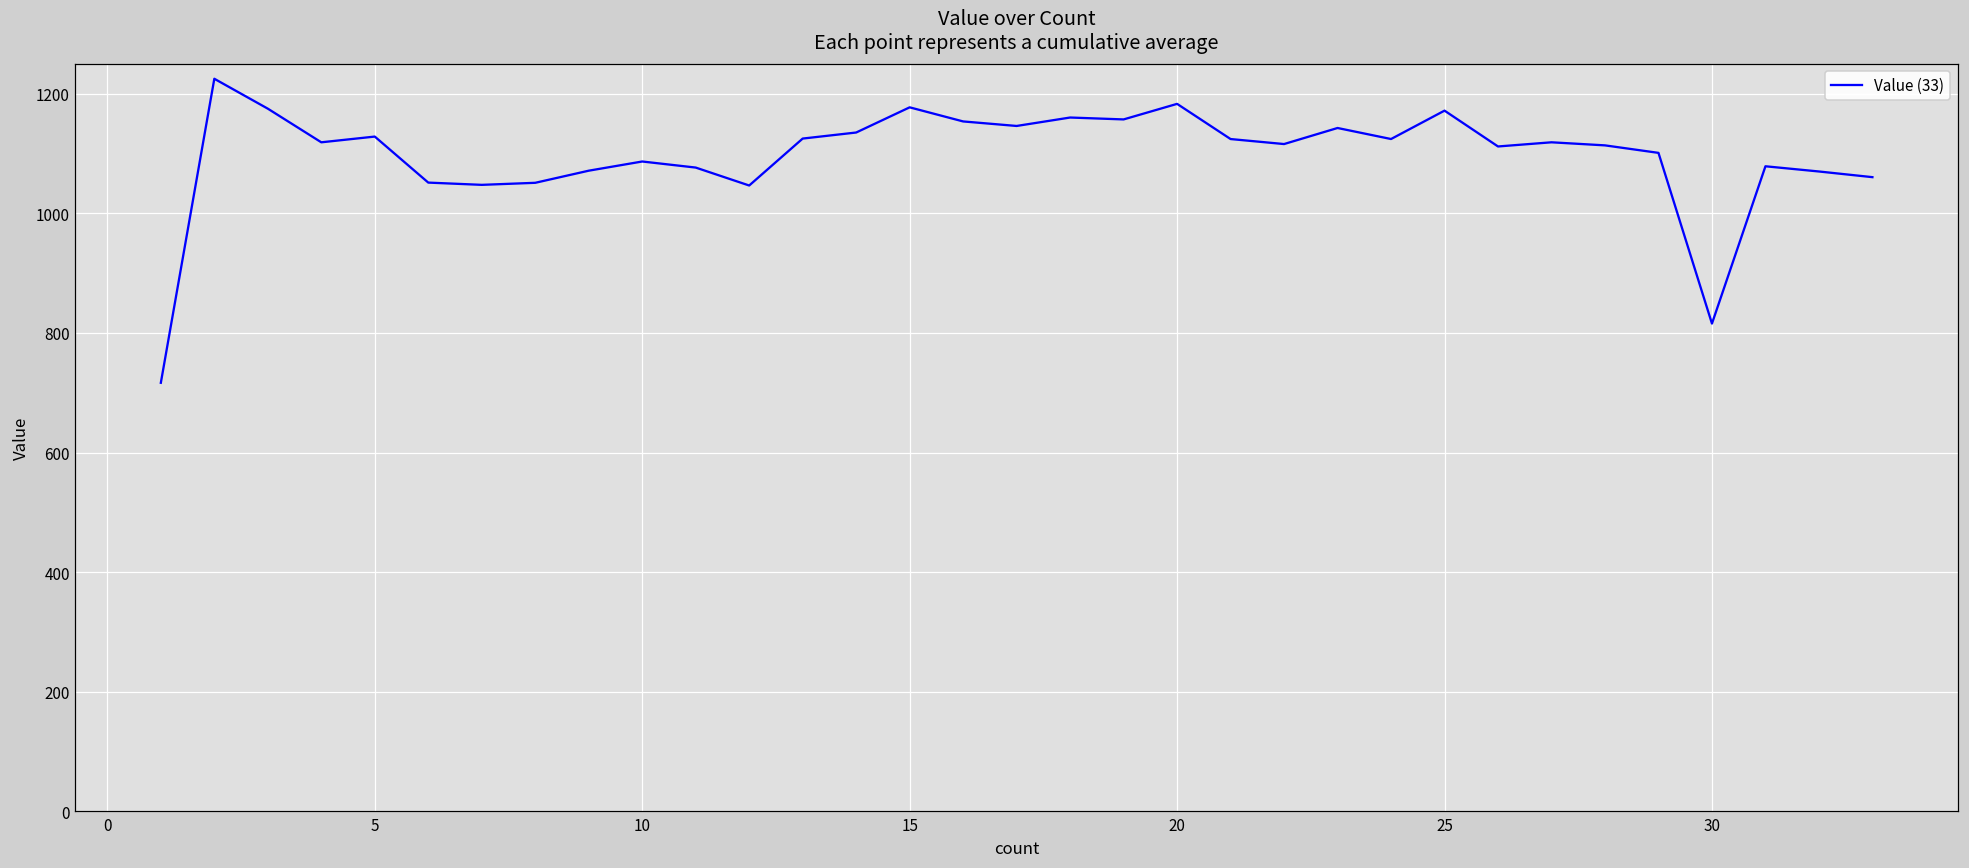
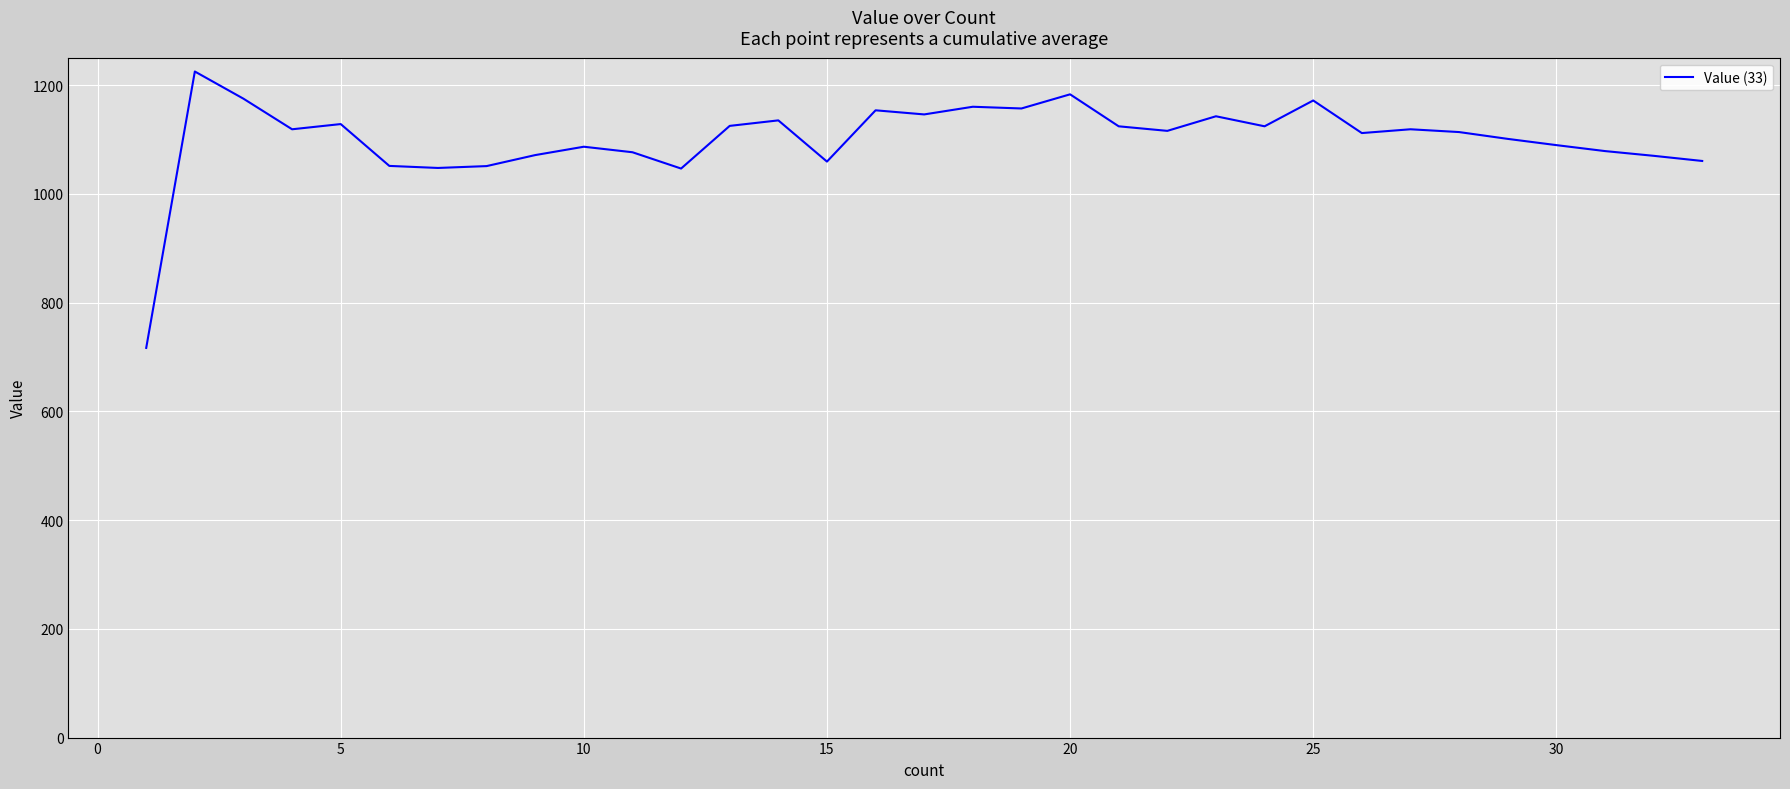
  {
    "5": 1130,
    "10": 1090,
-   "15": 1180,
+   "15": 1060,
    "20": 1180,
    "25": 1170,
-   "30": 820
+   "30": 1090
  }
